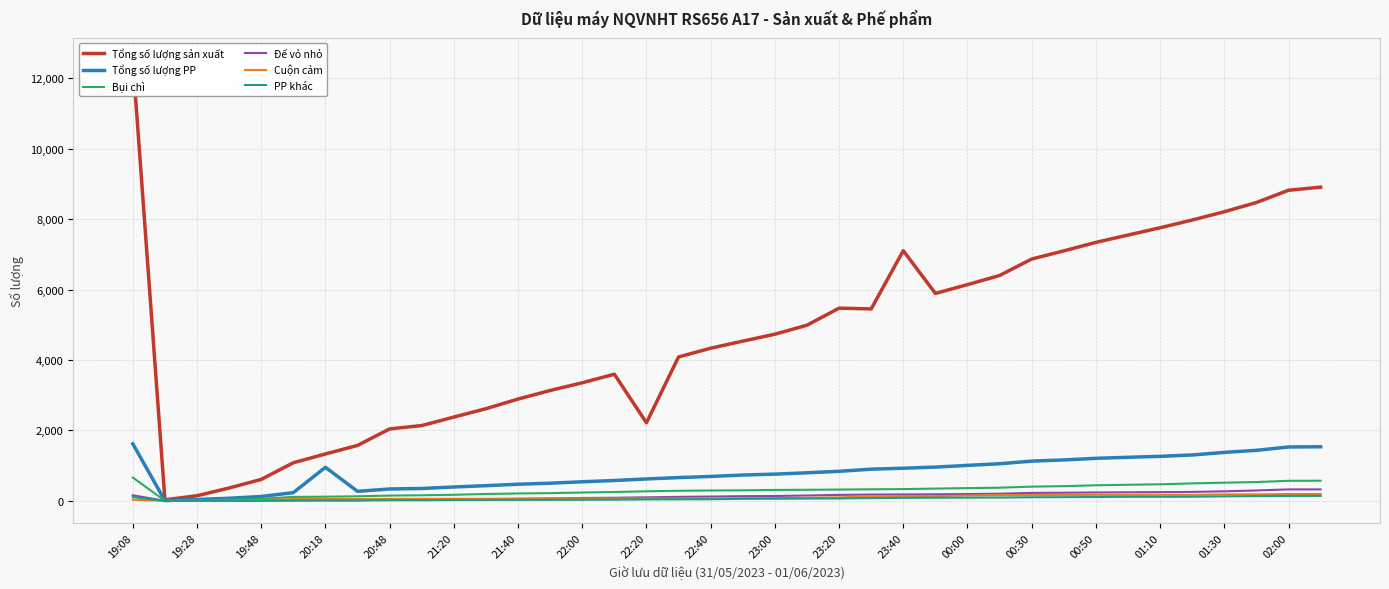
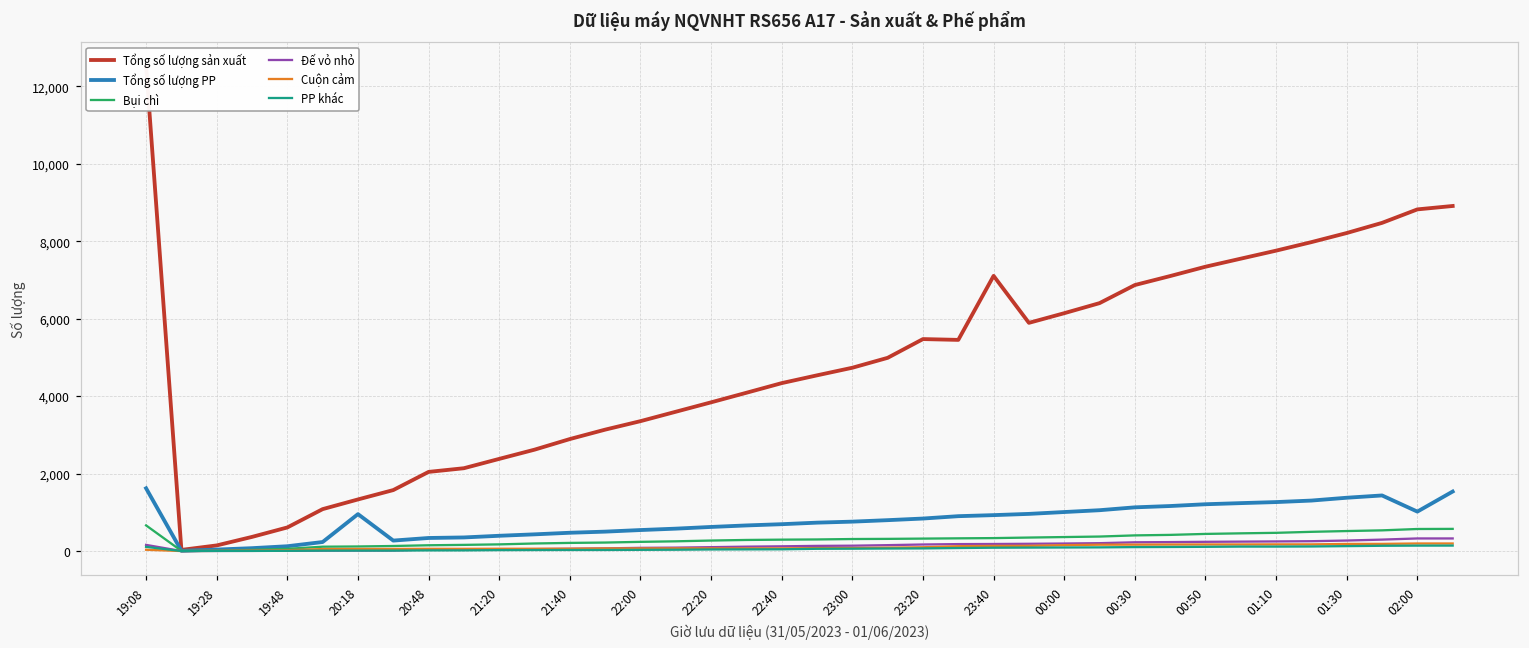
  {
    "Tổng số lượng sản xuất": {
      "19:28": "100",
      "19:48": "600",
      "20:18": "1,300",
      "20:48": "2,000",
      "21:20": "2,400",
      "21:40": "2,900",
      "22:00": "3,400",
-     "22:20": "2,200",
+     "22:20": "3,800",
      "22:40": "4,300",
      "23:00": "4,700",
      "23:20": "5,500",
      "23:40": "7,100",
      "00:00": "6,100",
      "00:30": "6,900",
      "00:50": "7,300",
      "01:10": "7,800",
      "01:30": "8,200",
      "02:00": "8,800"
    },
    "Tổng số lượng PP": {
      "19:08": "1,600",
      "20:18": "1,000",
      "20:48": "300",
      "21:20": "400",
      "21:40": "500",
      "22:00": "500",
      "22:20": "600",
      "22:40": "700",
      "23:00": "800",
      "23:20": "800",
      "23:40": "900",
      "00:00": "1,000",
      "00:30": "1,100",
      "00:50": "1,200",
      "01:10": "1,300",
      "01:30": "1,400",
-     "02:00": "1,500"
+     "02:00": "1,000"
    },
    "Đế vỏ nhỏ": {
      "01:10": "200",
      "01:30": "300",
      "02:00": "300"
    },
    "Cuộn cảm": {
      "19:08": "0"
    }
  }
